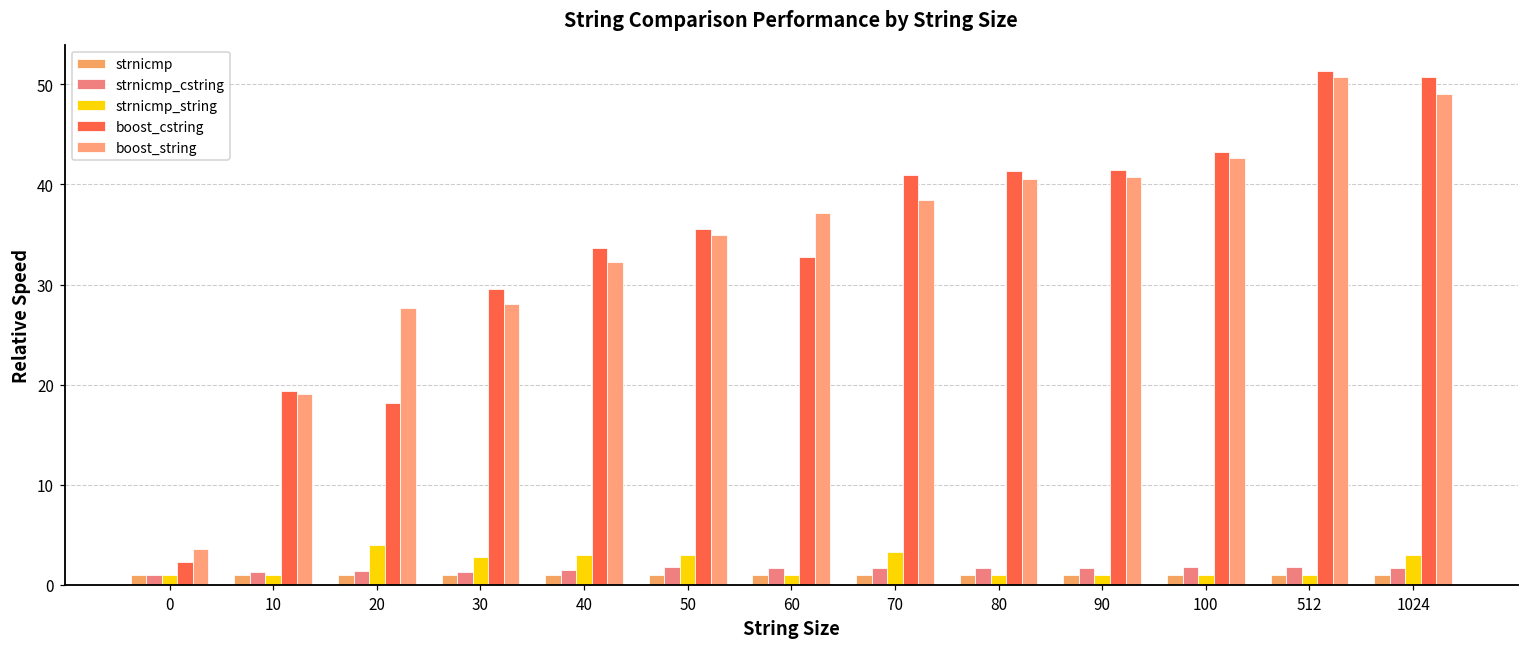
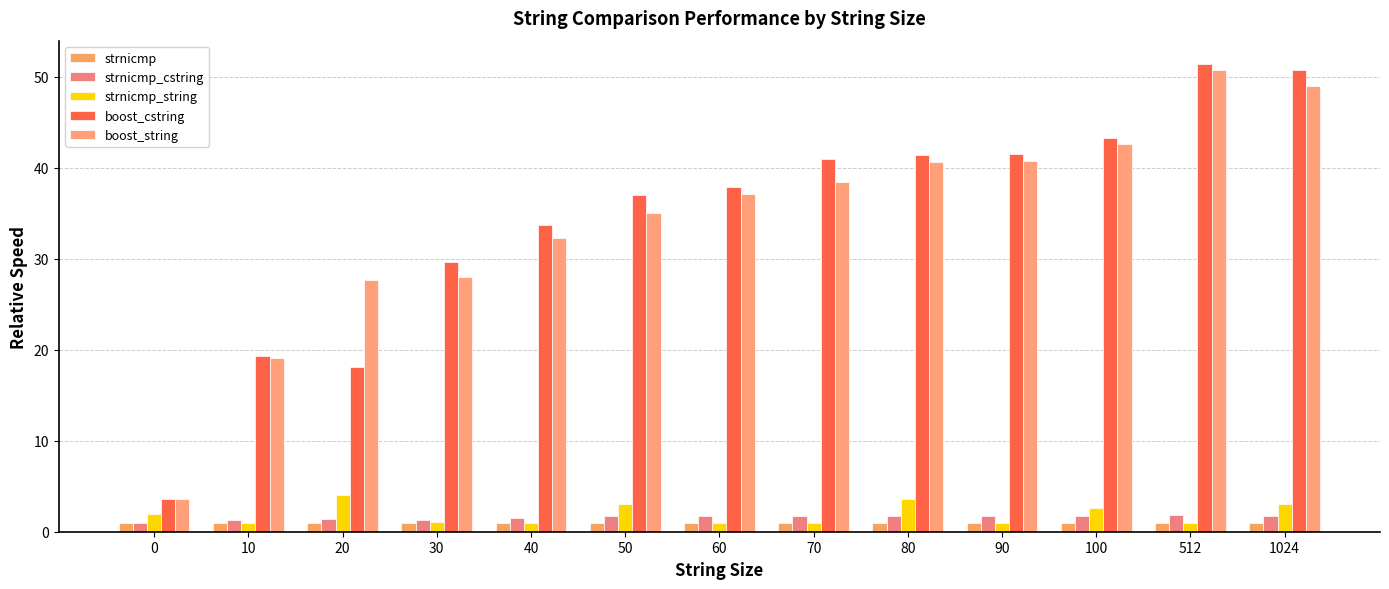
  {
    "strnicmp_string": {
-     "0": 1,
+     "0": 2,
      "10": 1,
      "20": 4,
-     "30": 3,
-     "40": 3,
+     "30": 1,
+     "40": 1,
      "50": 3,
      "60": 1,
-     "70": 3,
-     "80": 1,
+     "70": 1,
+     "80": 4,
      "90": 1,
-     "100": 1,
+     "100": 3,
      "512": 1,
      "1024": 3
    },
    "boost_cstring": {
-     "0": 2,
+     "0": 4,
      "10": 19,
      "20": 18,
      "30": 30,
      "40": 34,
-     "50": 36,
-     "60": 33,
+     "50": 37,
+     "60": 38,
      "70": 41,
      "80": 41,
      "90": 41,
      "100": 43,
      "512": 51,
      "1024": 51
    }
  }
